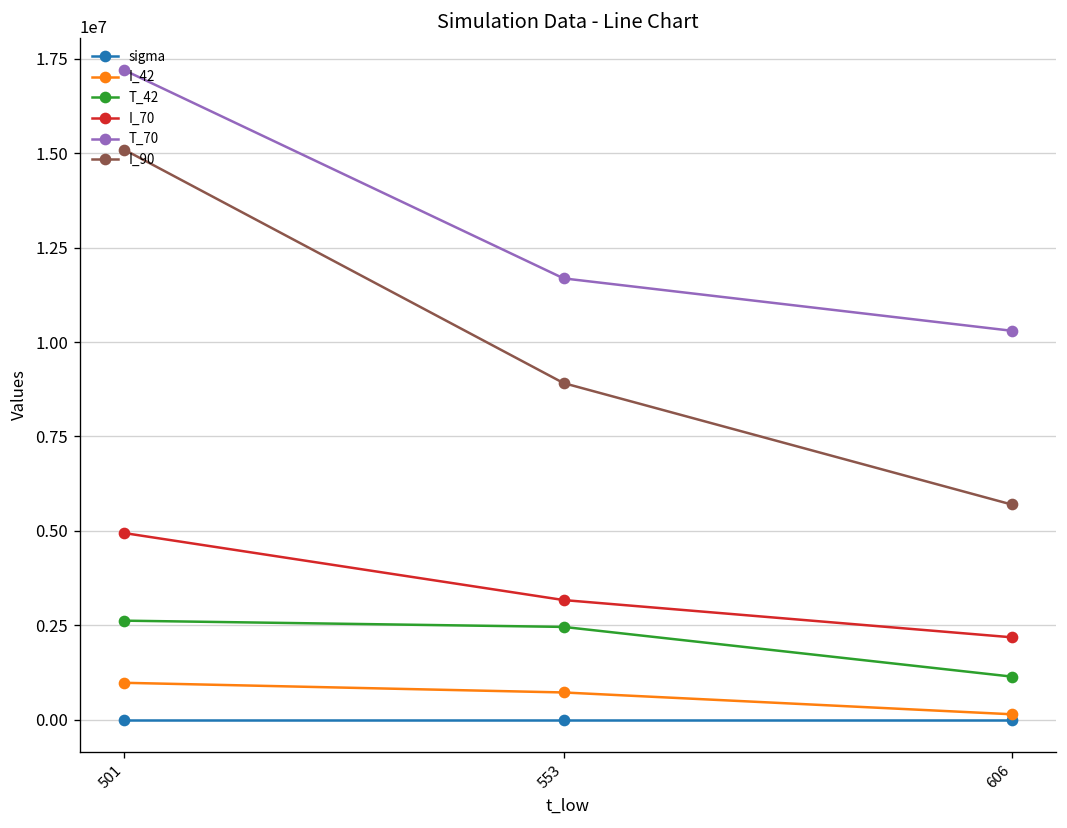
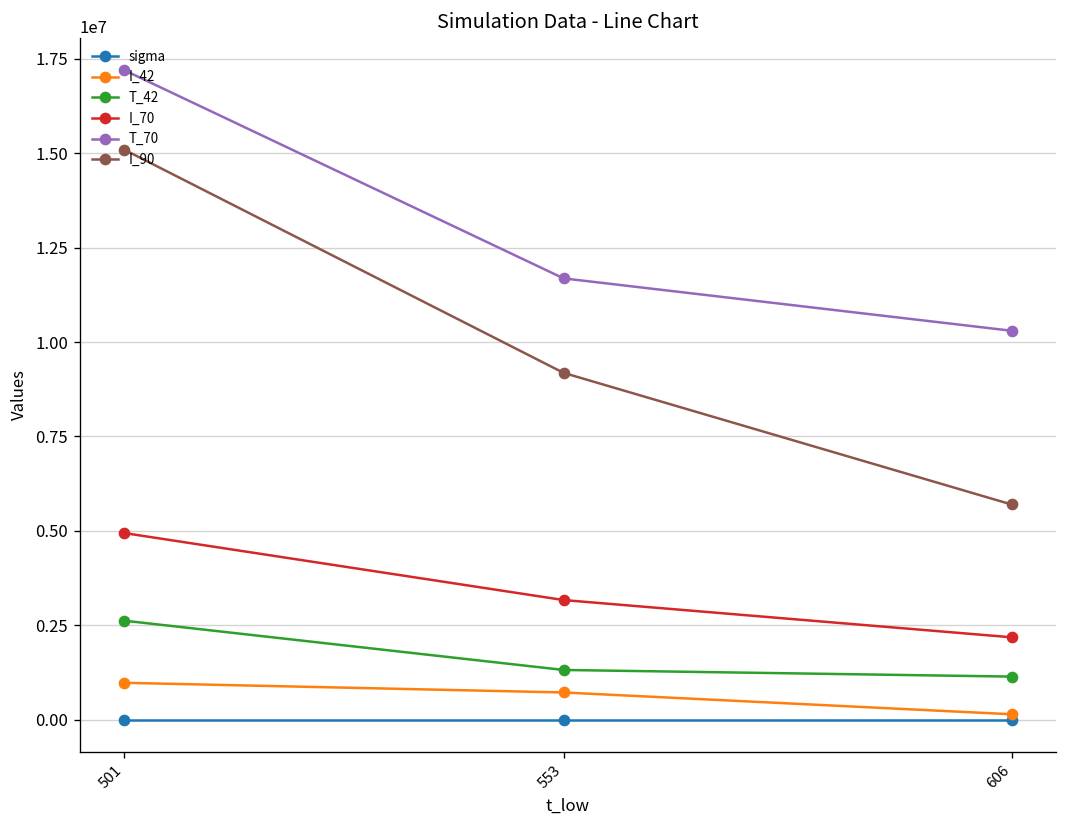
  {
    "sigma": {
      "501": 0,
      "553": 0,
      "606": 0
    },
    "I_42": {
      "501": 1000000,
      "553": 700000,
      "606": 100000
    },
    "T_42": {
      "501": 2600000,
-     "553": 2500000,
+     "553": 1300000,
      "606": 1100000
    },
    "I_70": {
      "501": 4900000,
      "553": 3200000,
      "606": 2200000
    },
    "T_70": {
      "501": 17200000,
      "553": 11700000,
      "606": 10300000
    },
    "I_90": {
      "501": 15100000,
-     "553": 8900000,
+     "553": 9200000,
      "606": 5700000
    }
  }
